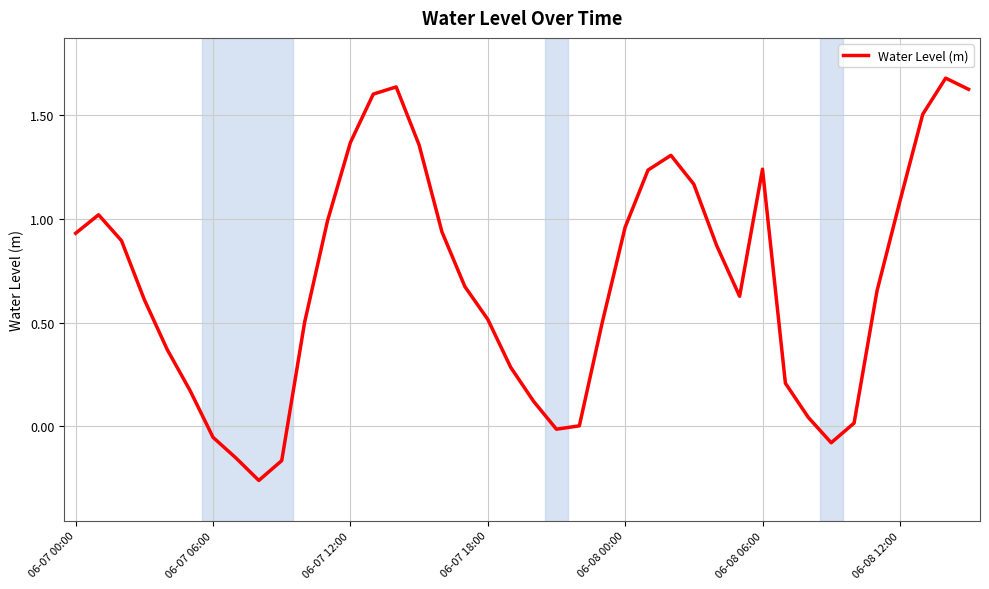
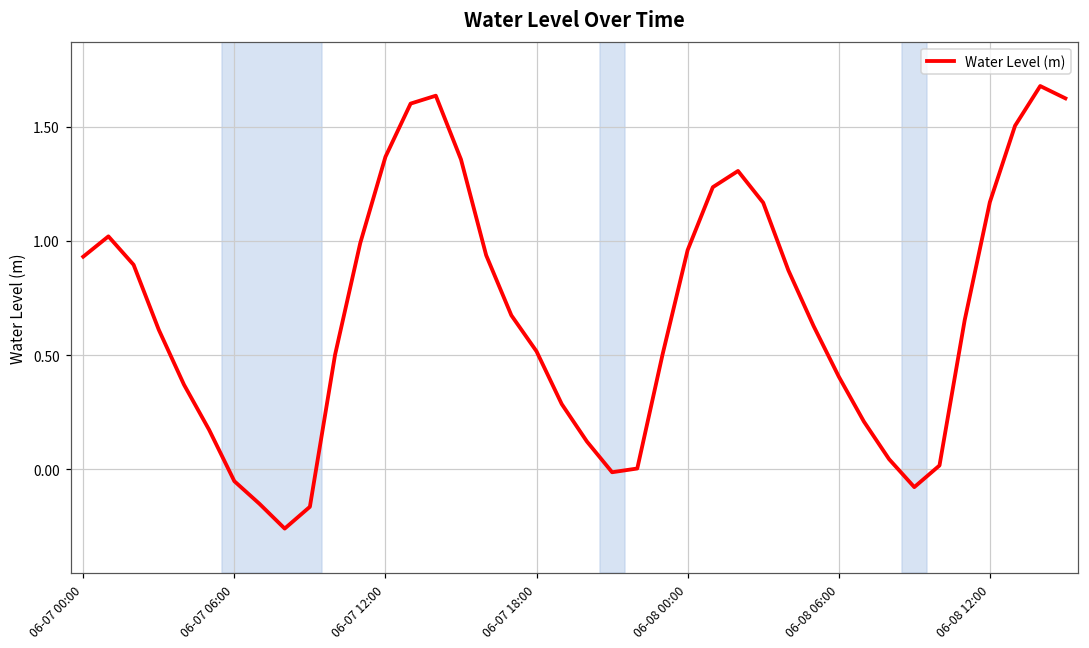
  {
    "06-07 00:00": 0.93,
    "06-07 06:00": -0.05,
    "06-07 12:00": 1.37,
    "06-07 18:00": 0.52,
    "06-08 00:00": 0.96,
-   "06-08 06:00": 1.24,
-   "06-08 12:00": 1.08
+   "06-08 06:00": 0.41,
+   "06-08 12:00": 1.17
  }
